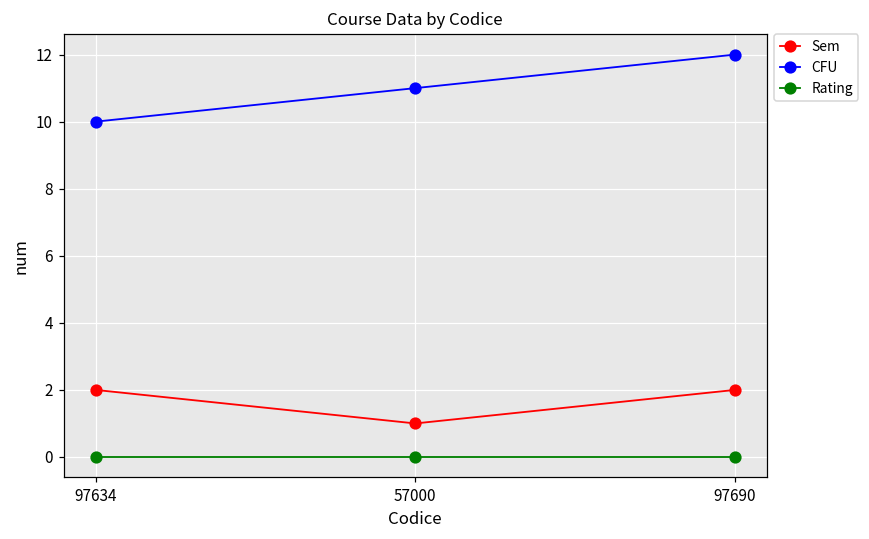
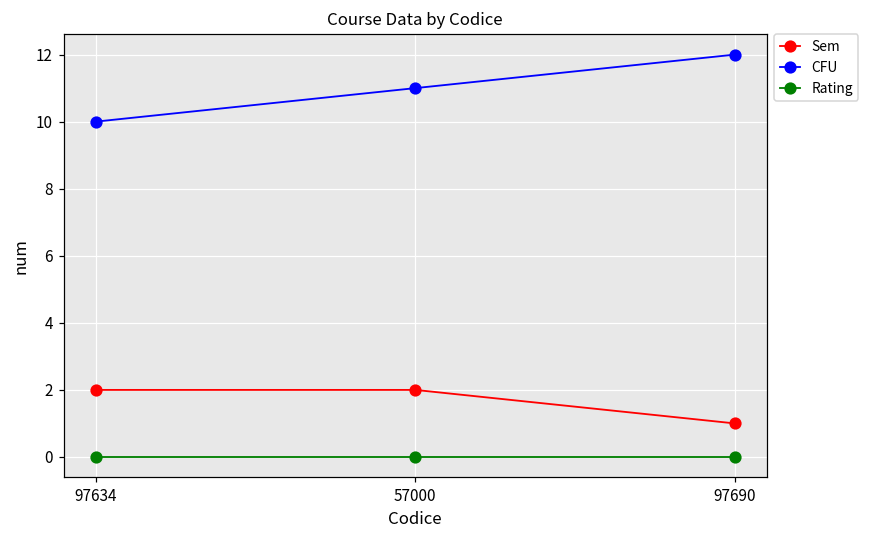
  {
    "Sem": {
      "97634": 2,
-     "57000": 1,
-     "97690": 2
+     "57000": 2,
+     "97690": 1
    },
    "CFU": {
      "97634": 10,
      "57000": 11,
      "97690": 12
    },
    "Rating": {
      "97634": 0,
      "57000": 0,
      "97690": 0
    }
  }
